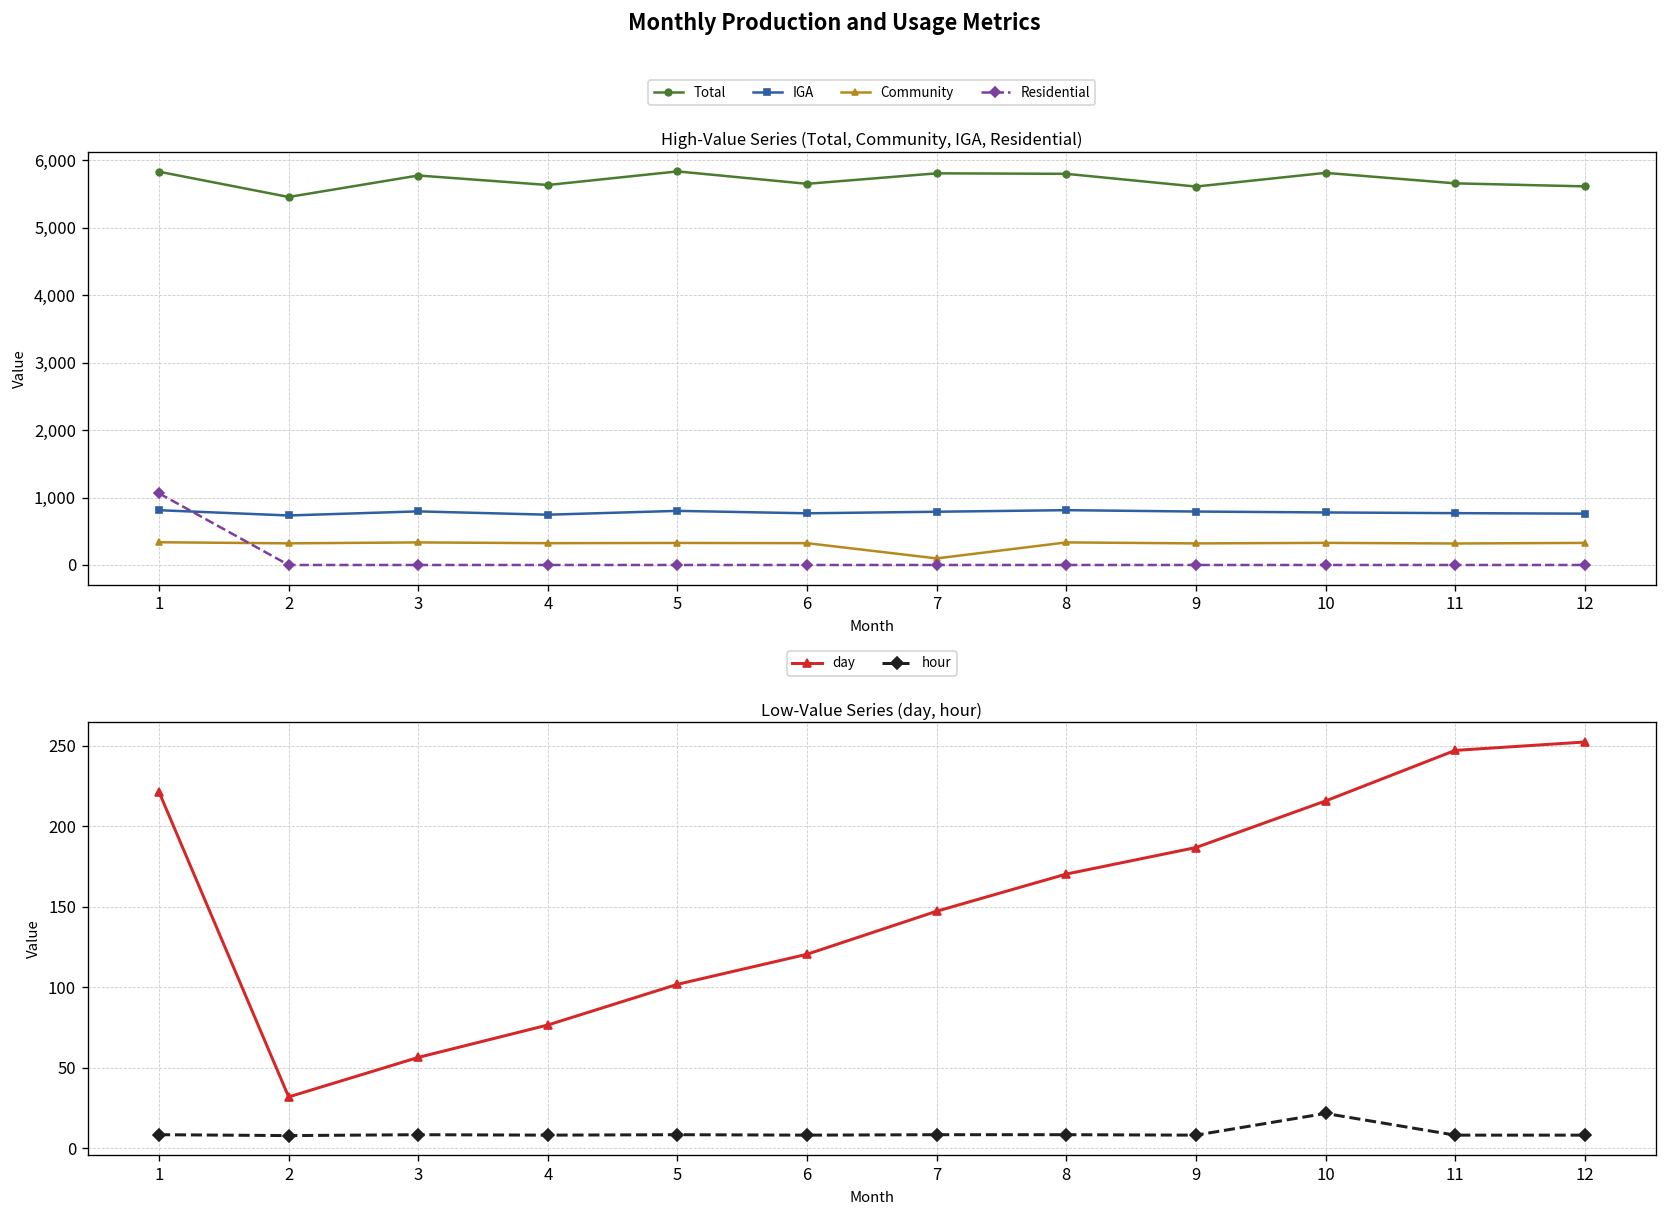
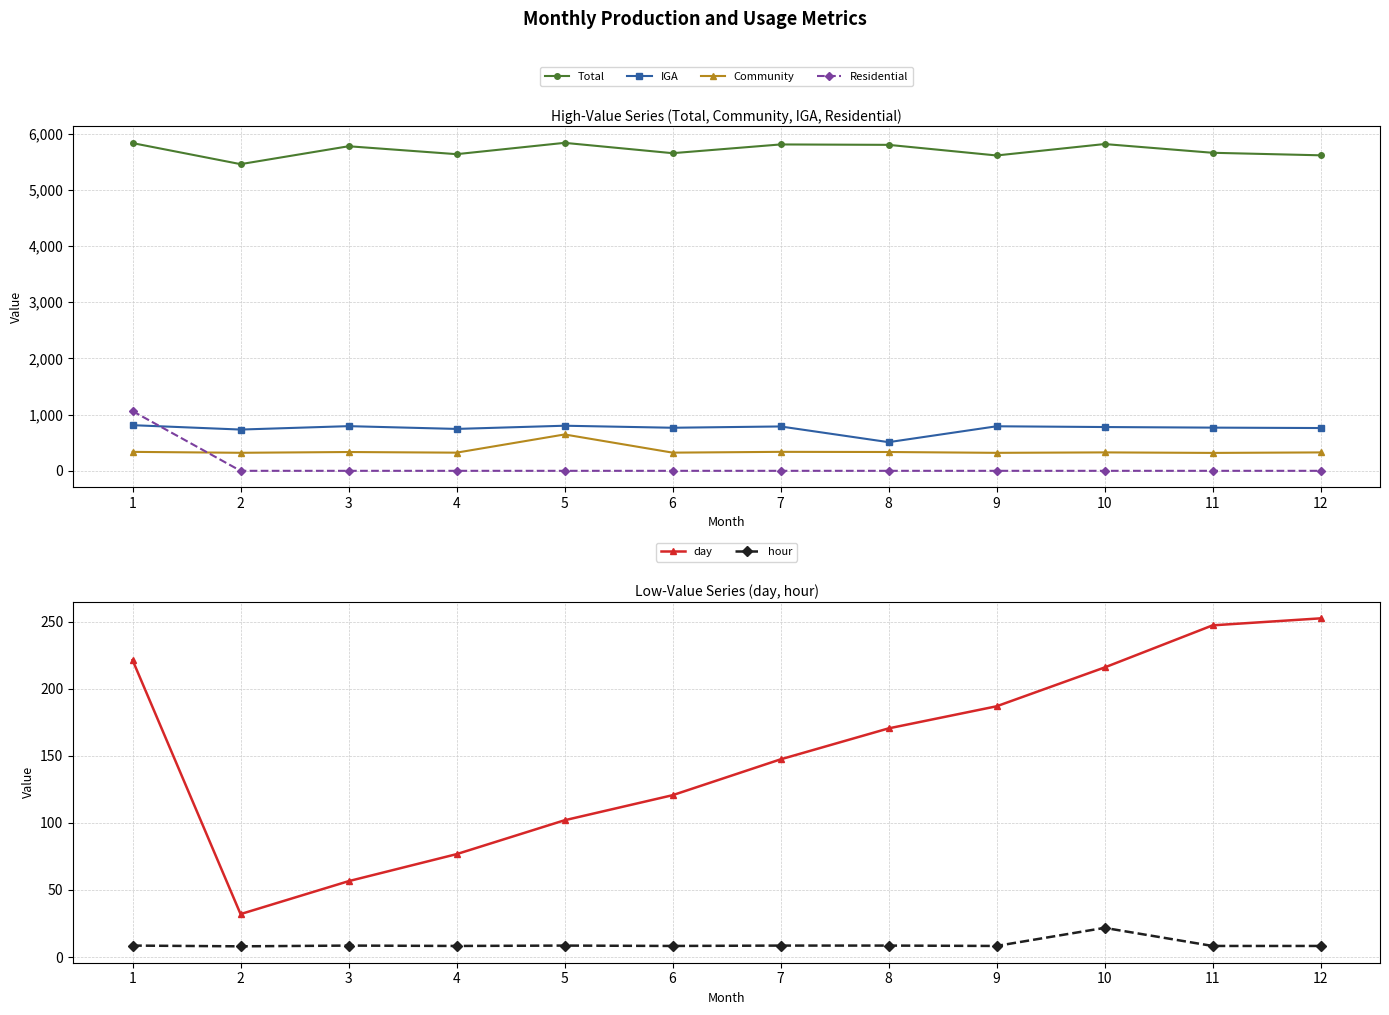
  {
    "High-Value Series (Total, Community, IGA, Residential)": {
      "Total": {
        "1": "5,800",
        "2": "5,500",
        "3": "5,800",
        "4": "5,600",
        "5": "5,800",
        "6": "5,700",
        "7": "5,800",
        "8": "5,800",
        "9": "5,600",
        "10": "5,800",
        "11": "5,700",
        "12": "5,600"
      },
      "IGA": {
        "1": "800",
        "2": "700",
        "3": "800",
        "4": "700",
        "5": "800",
        "6": "800",
        "7": "800",
-       "8": "800",
+       "8": "500",
        "9": "800",
        "10": "800",
        "11": "800",
        "12": "800"
      },
      "Community": {
        "1": "300",
        "2": "300",
        "3": "300",
        "4": "300",
-       "5": "300",
+       "5": "600",
        "6": "300",
-       "7": "100",
+       "7": "300",
        "8": "300",
        "9": "300",
        "10": "300",
        "11": "300",
        "12": "300"
      },
      "Residential": {
        "1": "1,100",
        "2": "0",
        "3": "0",
        "4": "0",
        "5": "0",
        "6": "0",
        "7": "0",
        "8": "0",
        "9": "0",
        "10": "0",
        "11": "0",
        "12": "0"
      }
    },
    "Low-Value Series (day, hour)": {
      "day": {
        "1": "221",
        "2": "32",
        "3": "57",
        "4": "77",
        "5": "102",
        "6": "121",
        "7": "147",
        "8": "170",
        "9": "187",
        "10": "216",
        "11": "247",
        "12": "252"
      },
      "hour": {
        "1": "9",
        "2": "8",
        "3": "9",
        "4": "8",
        "5": "9",
        "6": "8",
        "7": "9",
        "8": "9",
        "9": "8",
        "10": "22",
        "11": "8",
        "12": "8"
      }
    }
  }
